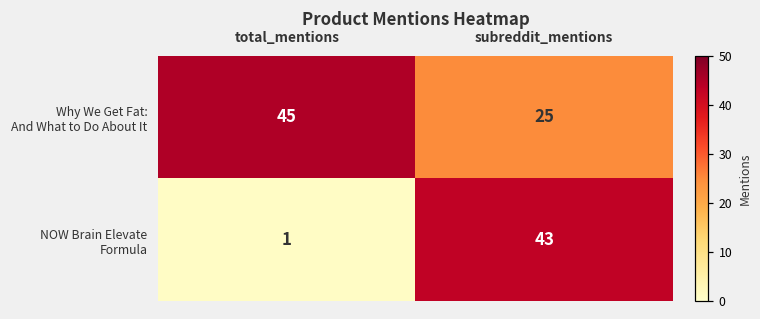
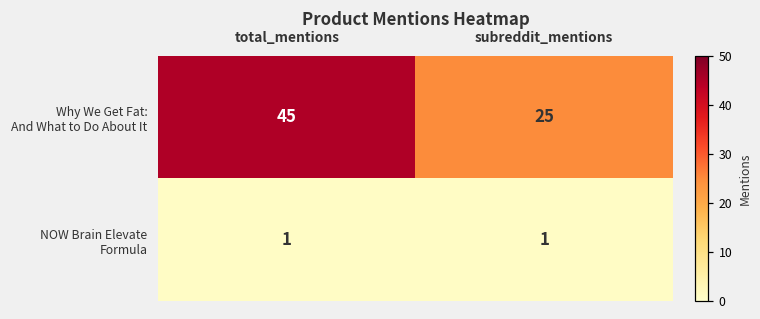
  {
    "Why We Get Fat: And What to Do About It": {
      "total_mentions": 45,
      "subreddit_mentions": 25
    },
    "NOW Brain Elevate Formula": {
      "total_mentions": 1,
-     "subreddit_mentions": 43
+     "subreddit_mentions": 1
    }
  }
